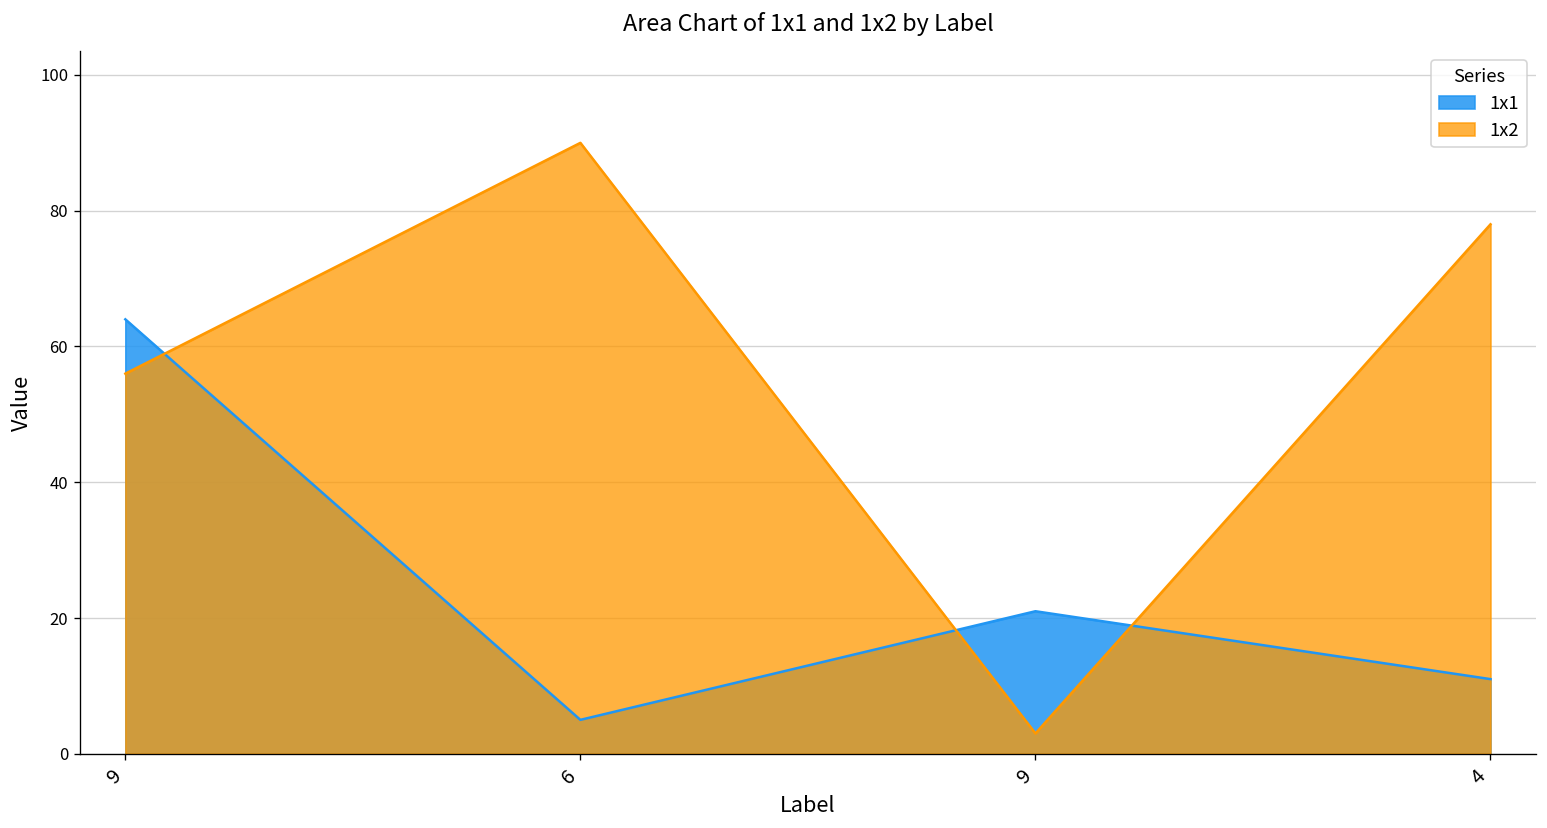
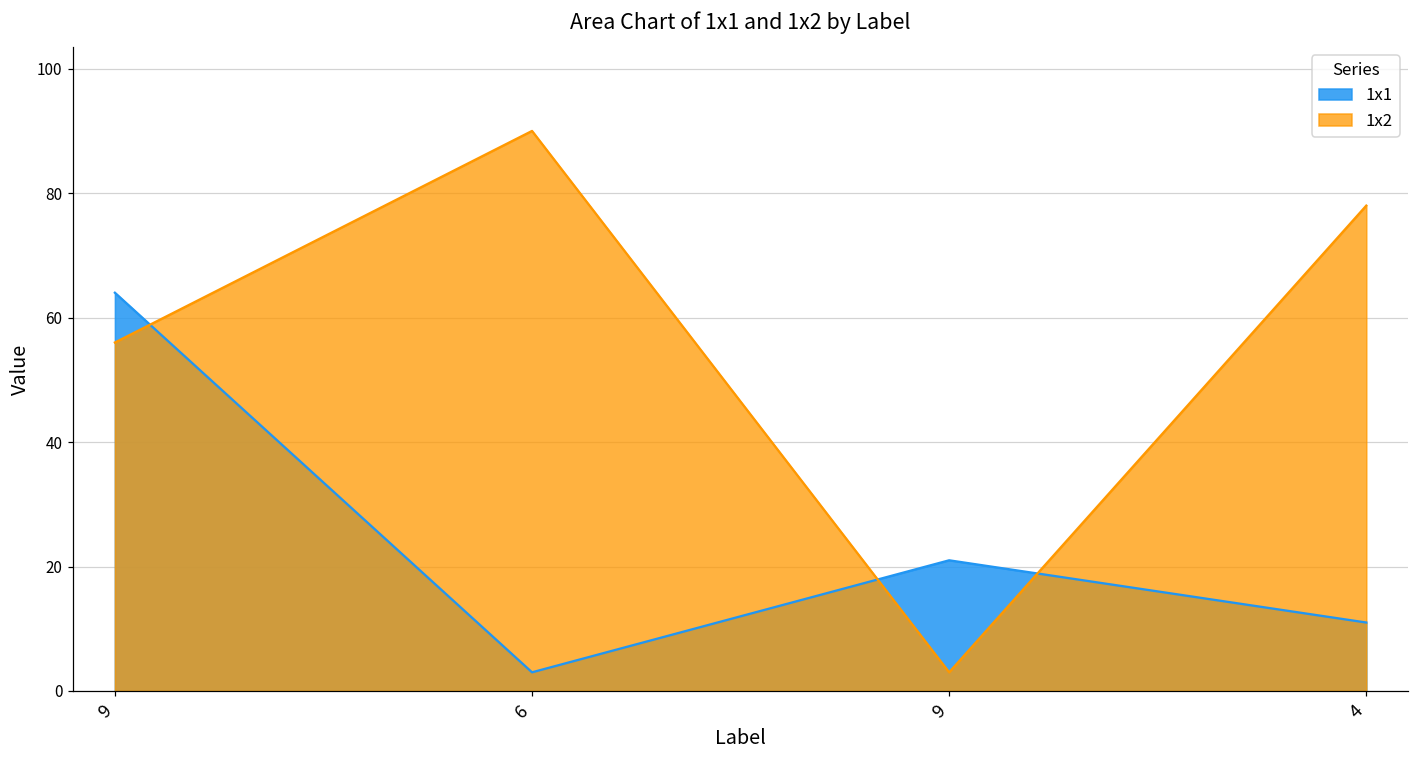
  {
    "1x1": {
-     "6": 5,
+     "6": 3,
      "4": 11
    },
    "1x2": {
      "6": 90,
      "4": 78
    }
  }
